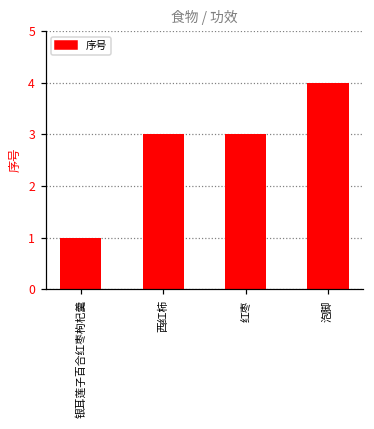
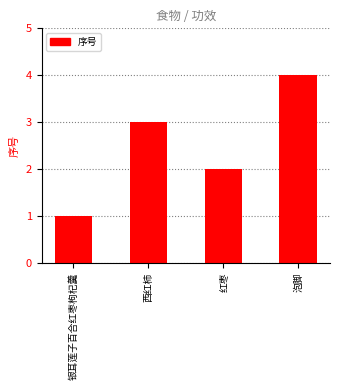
  {
    "银耳莲子百合红枣枸杞羹": 1,
    "西红柿": 3,
-   "红枣": 3,
+   "红枣": 2,
    "泡脚": 4
  }
